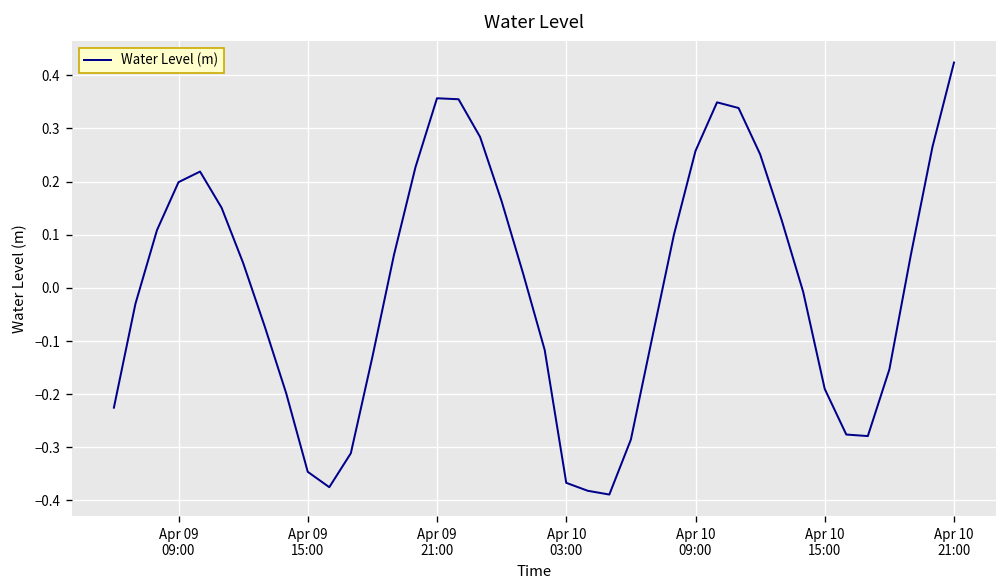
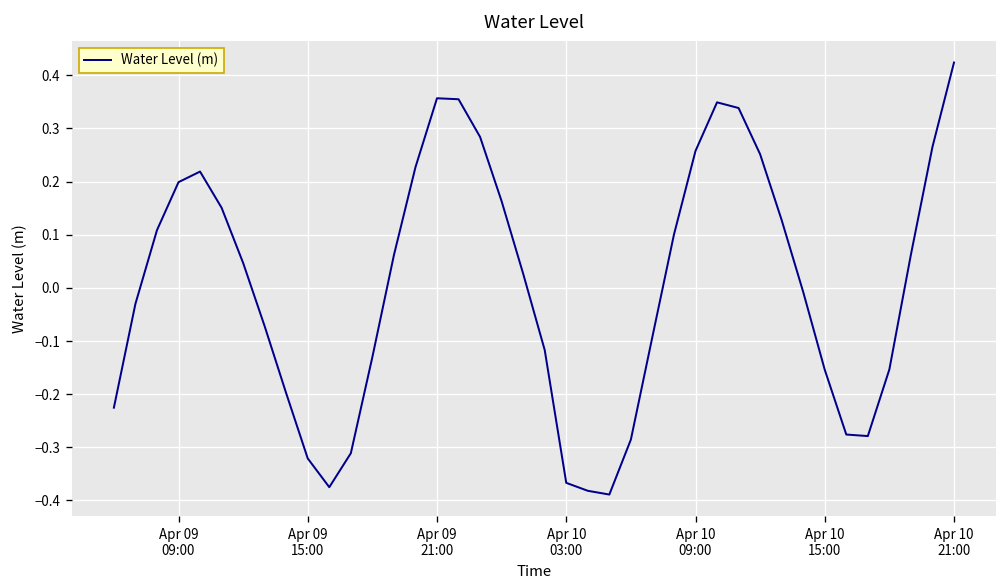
  {
    "Apr 09 09:00": 0.20,
-   "Apr 09 15:00": -0.35,
+   "Apr 09 15:00": -0.32,
    "Apr 09 21:00": 0.36,
    "Apr 10 03:00": -0.37,
    "Apr 10 09:00": 0.26,
-   "Apr 10 15:00": -0.19,
+   "Apr 10 15:00": -0.15,
    "Apr 10 21:00": 0.42
  }
